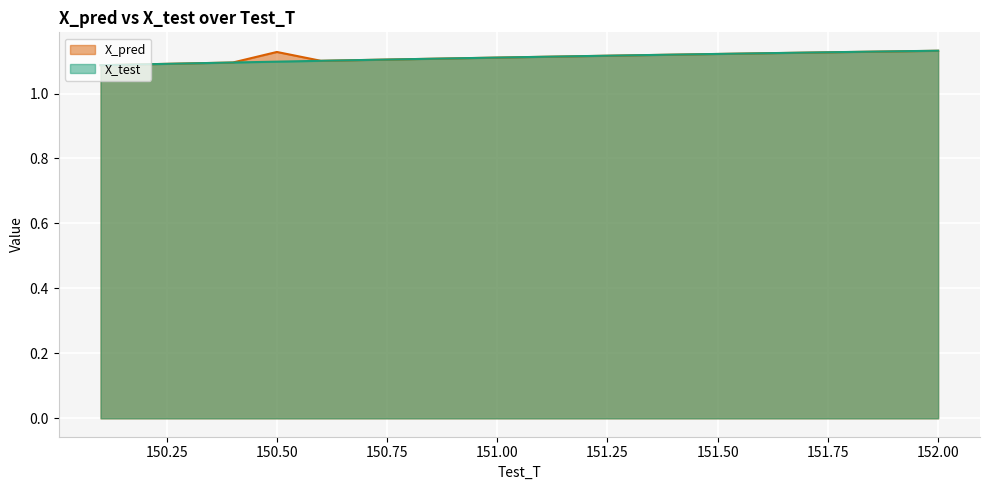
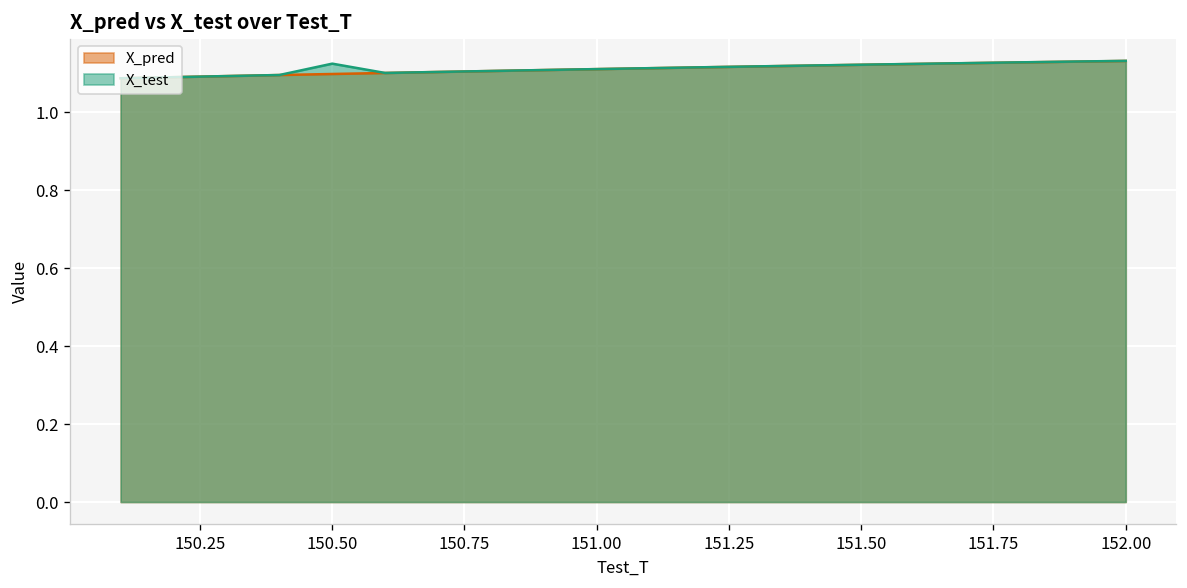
  {
    "X_pred": {
-     "150.50": 1.13
+     "150.50": 1.10
    },
    "X_test": {
-     "150.50": 1.10
+     "150.50": 1.12
    }
  }
